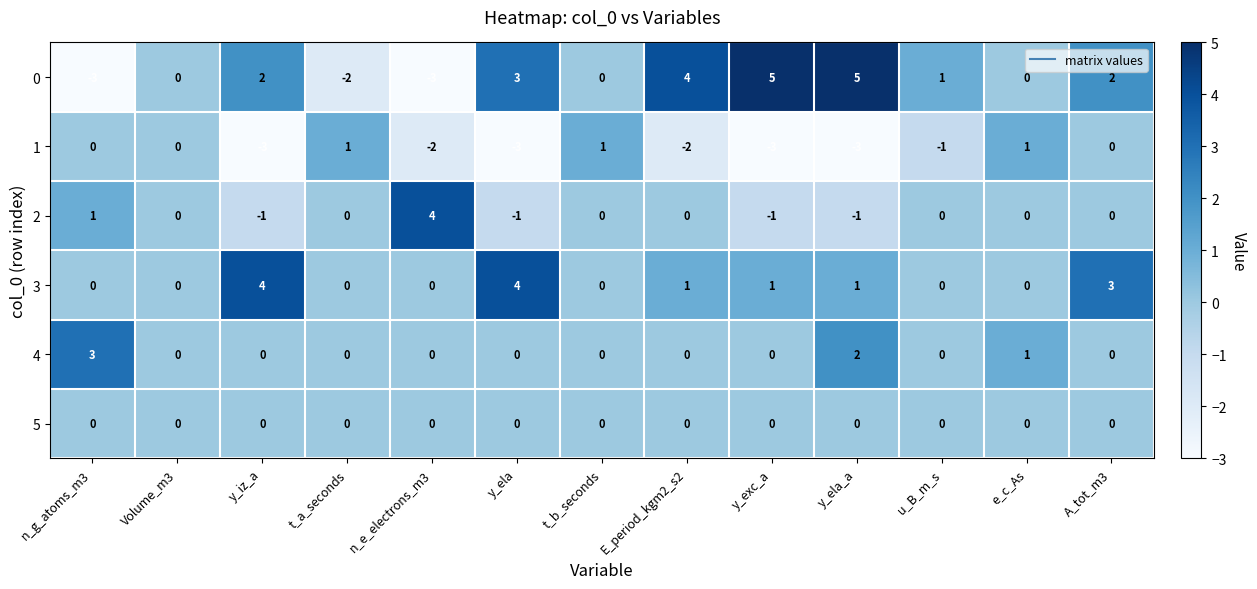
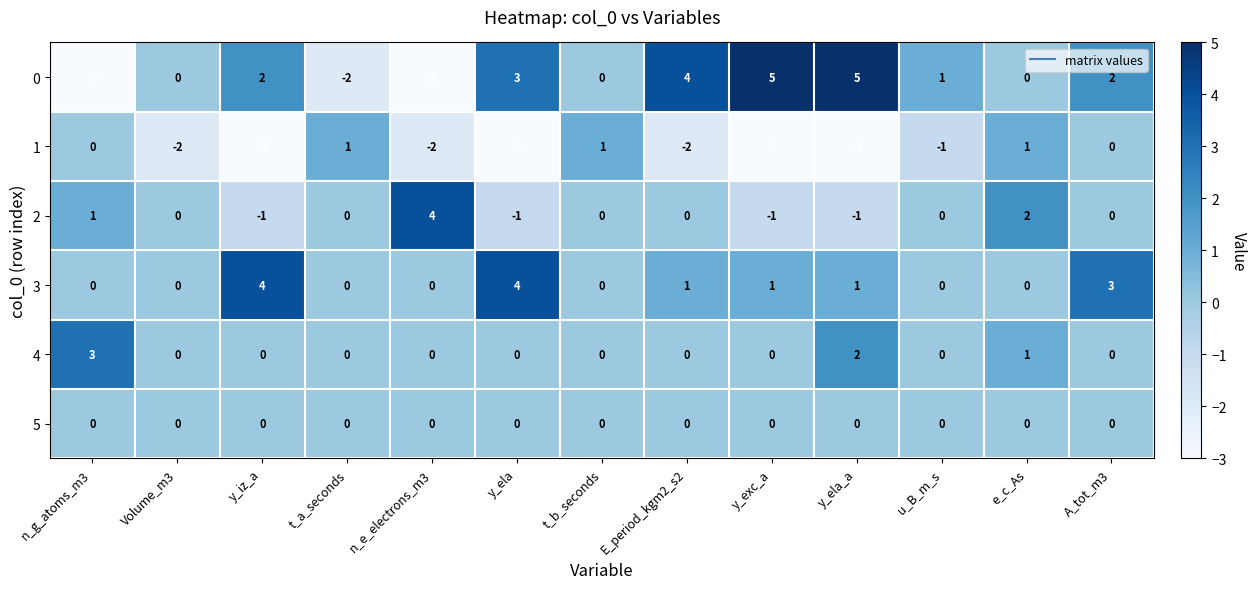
  {
    "0": {
      "Volume_m3": 0,
      "y_iz_a": 2,
      "t_a_seconds": -2,
      "y_ela": 3,
      "t_b_seconds": 0,
      "E_period_kgm2_s2": 4,
      "y_exc_a": 5,
      "y_ela_a": 5,
      "u_B_m_s": 1
    },
    "1": {
      "n_g_atoms_m3": 0,
-     "Volume_m3": 0,
+     "Volume_m3": -2,
      "t_a_seconds": 1,
      "n_e_electrons_m3": -2,
      "t_b_seconds": 1,
      "E_period_kgm2_s2": -2,
      "u_B_m_s": -1,
      "e_c_As": 1,
      "A_tot_m3": 0
    },
    "2": {
      "n_g_atoms_m3": 1,
      "Volume_m3": 0,
      "y_iz_a": -1,
      "t_a_seconds": 0,
      "n_e_electrons_m3": 4,
      "y_ela": -1,
      "t_b_seconds": 0,
      "E_period_kgm2_s2": 0,
      "y_exc_a": -1,
      "y_ela_a": -1,
      "u_B_m_s": 0,
-     "e_c_As": 0,
+     "e_c_As": 2,
      "A_tot_m3": 0
    },
    "3": {
      "n_g_atoms_m3": 0,
      "Volume_m3": 0,
      "y_iz_a": 4,
      "t_a_seconds": 0,
      "n_e_electrons_m3": 0,
      "y_ela": 4,
      "t_b_seconds": 0,
      "E_period_kgm2_s2": 1,
      "y_exc_a": 1,
      "y_ela_a": 1,
      "u_B_m_s": 0,
      "e_c_As": 0,
      "A_tot_m3": 3
    },
    "4": {
      "n_g_atoms_m3": 3,
      "Volume_m3": 0,
      "y_iz_a": 0,
      "t_a_seconds": 0,
      "n_e_electrons_m3": 0,
      "y_ela": 0,
      "t_b_seconds": 0,
      "E_period_kgm2_s2": 0,
      "y_exc_a": 0,
      "y_ela_a": 2,
      "u_B_m_s": 0,
      "e_c_As": 1,
      "A_tot_m3": 0
    },
    "5": {
      "n_g_atoms_m3": 0,
      "Volume_m3": 0,
      "y_iz_a": 0,
      "t_a_seconds": 0,
      "n_e_electrons_m3": 0,
      "y_ela": 0,
      "t_b_seconds": 0,
      "E_period_kgm2_s2": 0,
      "y_exc_a": 0,
      "y_ela_a": 0,
      "u_B_m_s": 0,
      "e_c_As": 0,
      "A_tot_m3": 0
    }
  }
